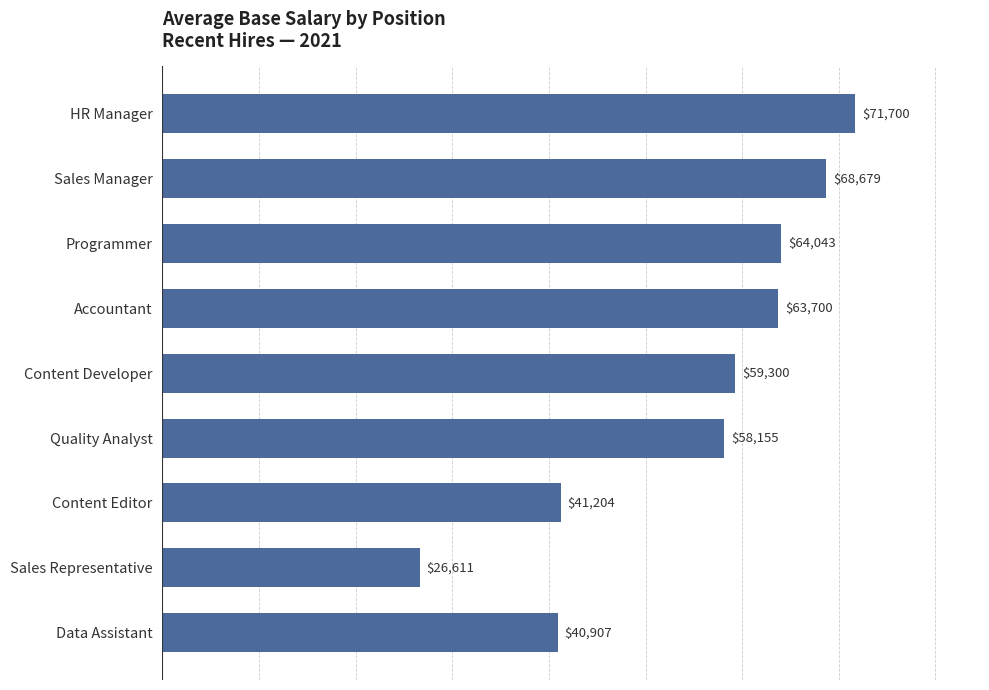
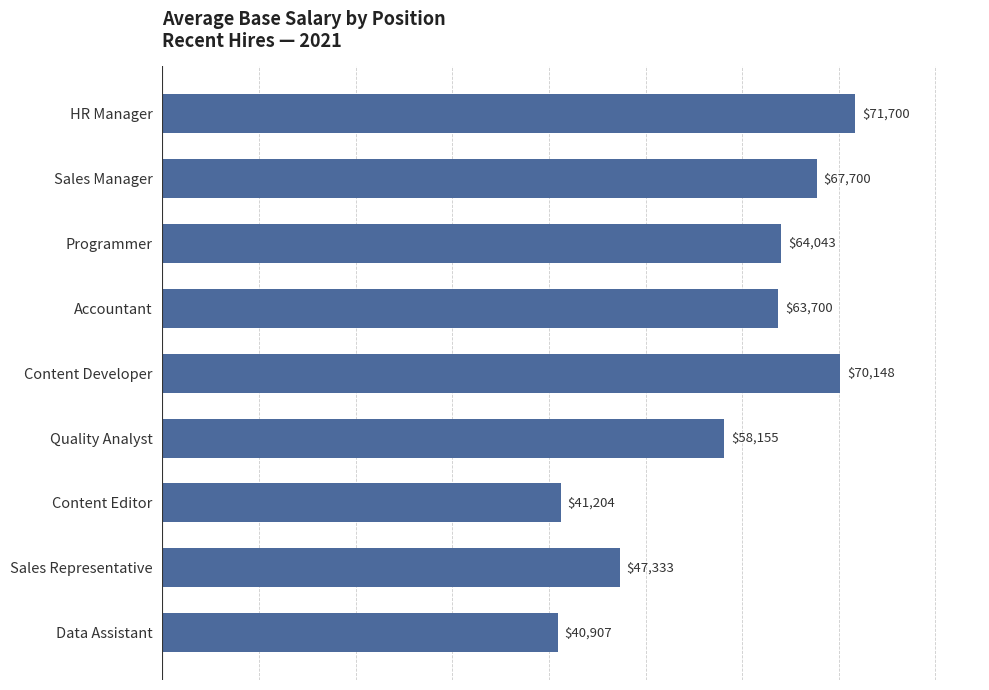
  {
    "HR Manager": "$71,700",
-   "Sales Manager": "$68,679",
+   "Sales Manager": "$67,700",
    "Programmer": "$64,043",
    "Accountant": "$63,700",
-   "Content Developer": "$59,300",
+   "Content Developer": "$70,148",
    "Quality Analyst": "$58,155",
    "Content Editor": "$41,204",
-   "Sales Representative": "$26,611",
+   "Sales Representative": "$47,333",
    "Data Assistant": "$40,907"
  }
